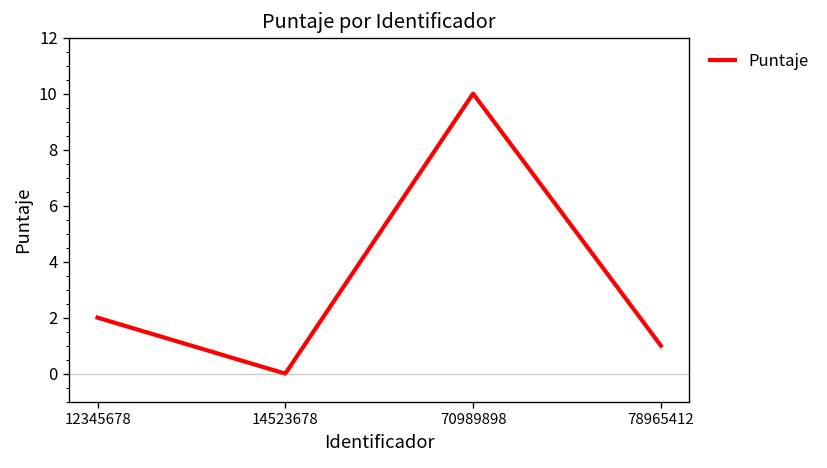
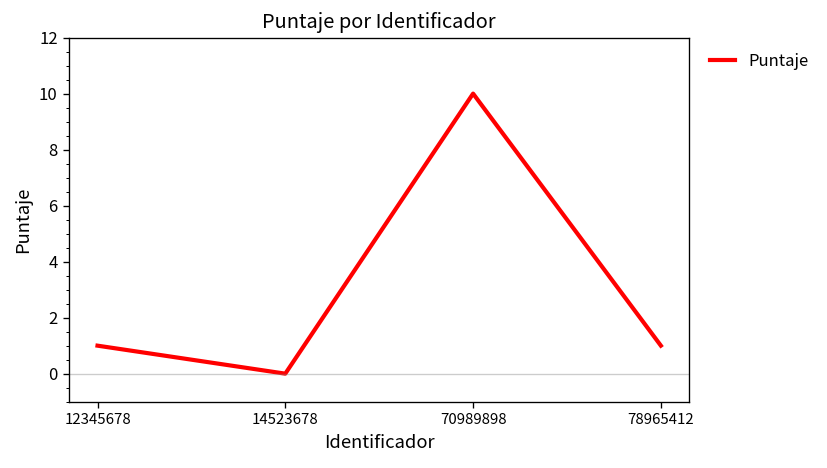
  {
-   "12345678": 2,
+   "12345678": 1,
    "14523678": 0,
    "70989898": 10,
    "78965412": 1
  }
